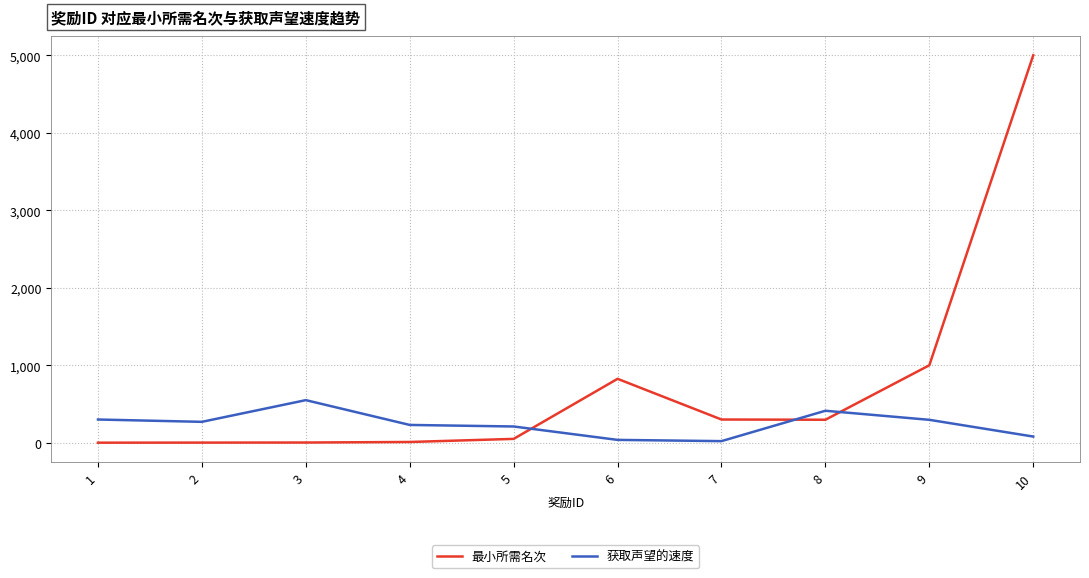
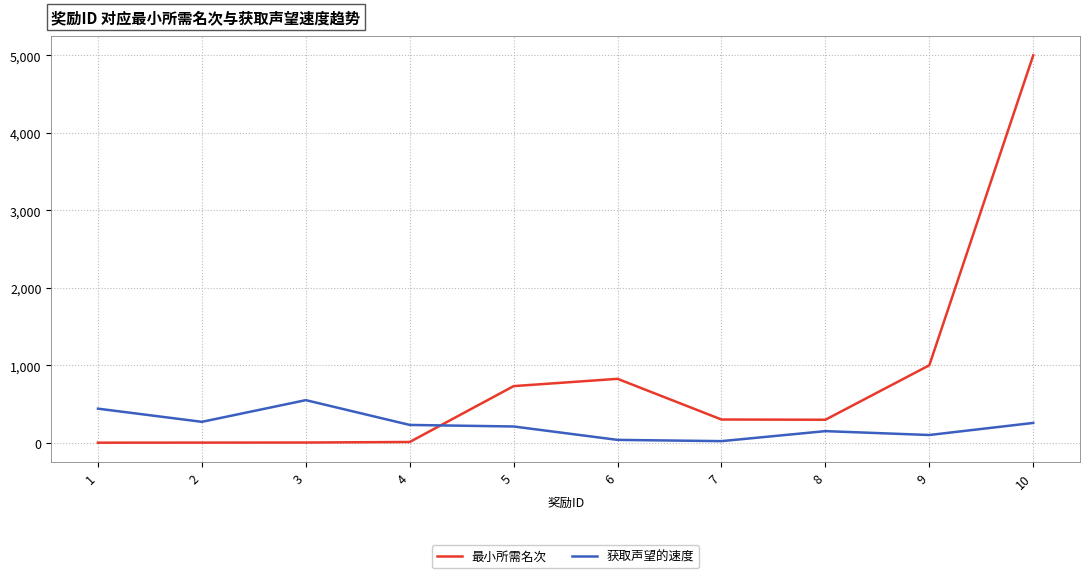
  {
    "最小所需名次": {
      "1": "0",
      "2": "0",
      "3": "0",
      "4": "0",
-     "5": "100",
+     "5": "700",
      "6": "800",
      "7": "300",
      "8": "300",
      "9": "1,000",
      "10": "5,000"
    },
    "获取声望的速度": {
-     "1": "300",
+     "1": "400",
      "2": "300",
      "3": "600",
      "4": "200",
      "5": "200",
      "6": "0",
      "7": "0",
-     "8": "400",
-     "9": "300",
-     "10": "100"
+     "8": "200",
+     "9": "100",
+     "10": "300"
    }
  }
